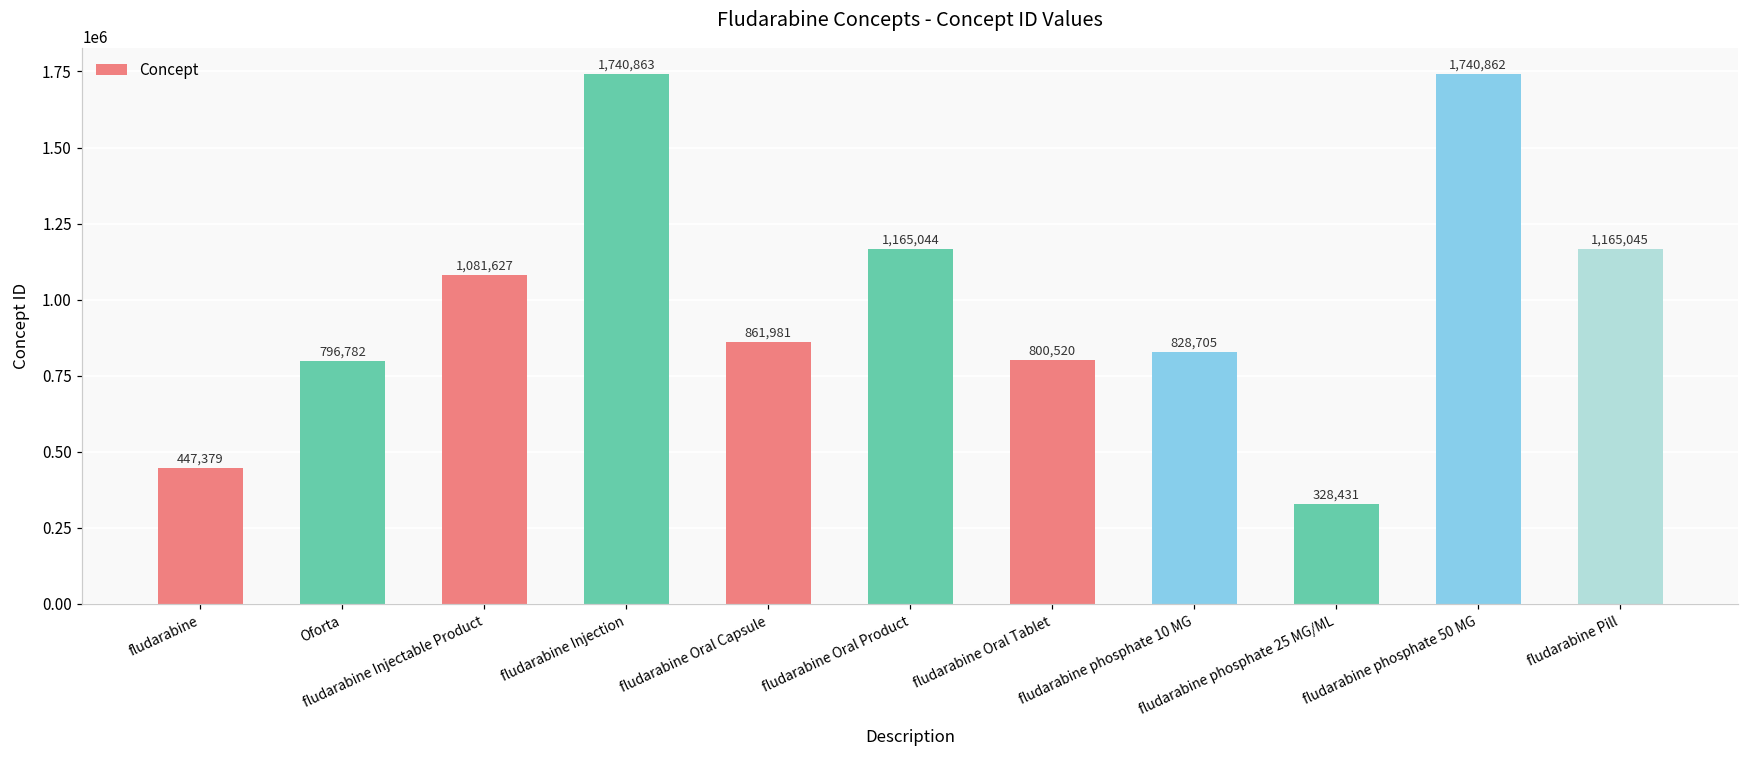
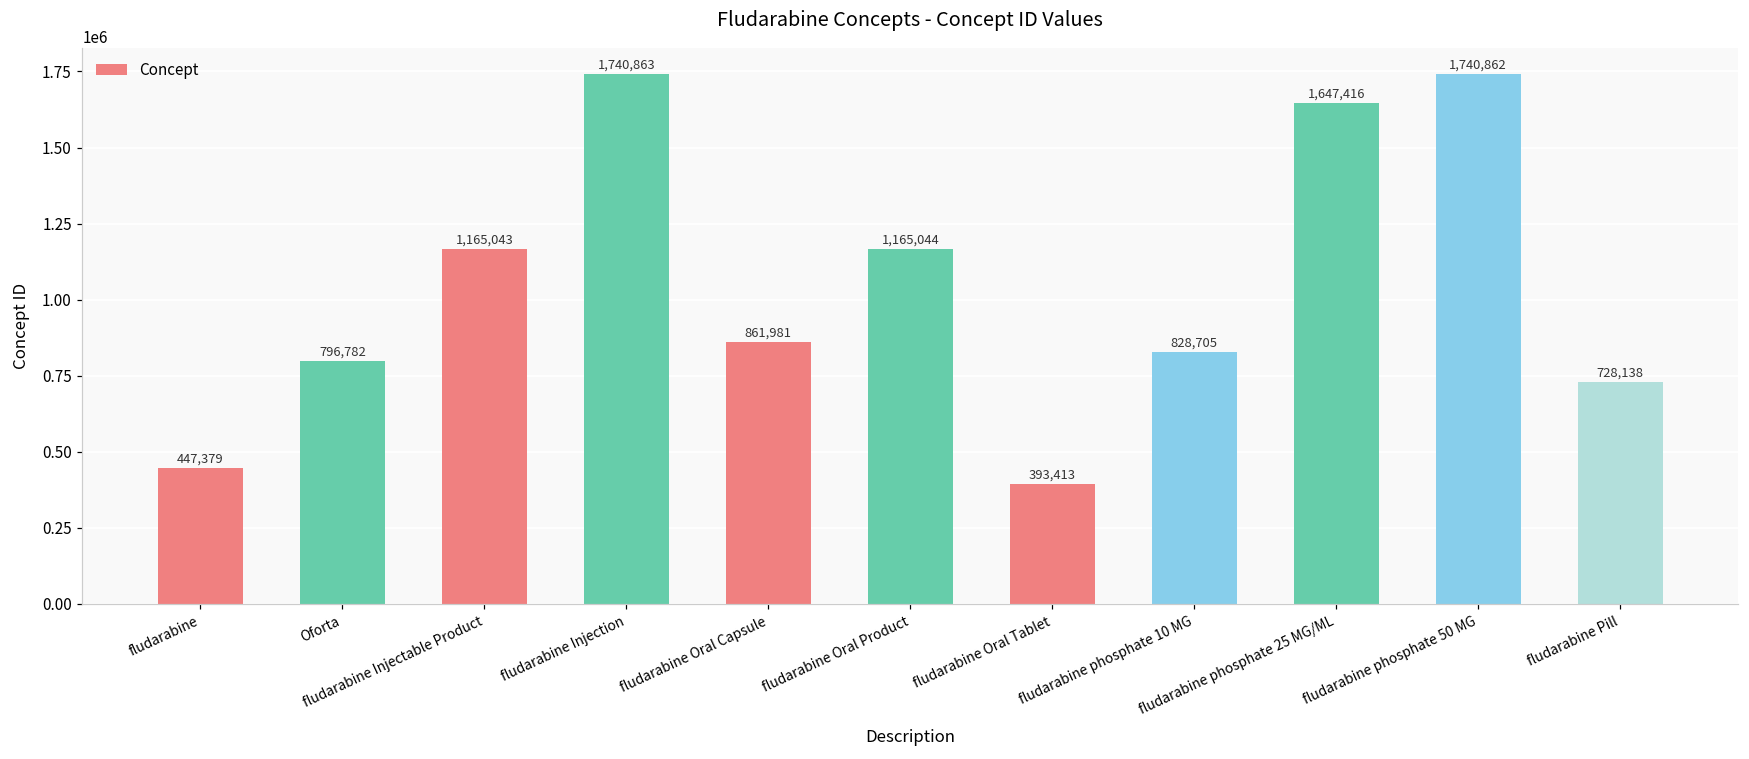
  {
    "fludarabine": "447,379",
    "Oforta": "796,782",
-   "fludarabine Injectable Product": "1,081,627",
+   "fludarabine Injectable Product": "1,165,043",
    "fludarabine Injection": "1,740,863",
    "fludarabine Oral Capsule": "861,981",
    "fludarabine Oral Product": "1,165,044",
-   "fludarabine Oral Tablet": "800,520",
+   "fludarabine Oral Tablet": "393,413",
    "fludarabine phosphate 10 MG": "828,705",
-   "fludarabine phosphate 25 MG/ML": "328,431",
+   "fludarabine phosphate 25 MG/ML": "1,647,416",
    "fludarabine phosphate 50 MG": "1,740,862",
-   "fludarabine Pill": "1,165,045"
+   "fludarabine Pill": "728,138"
  }
